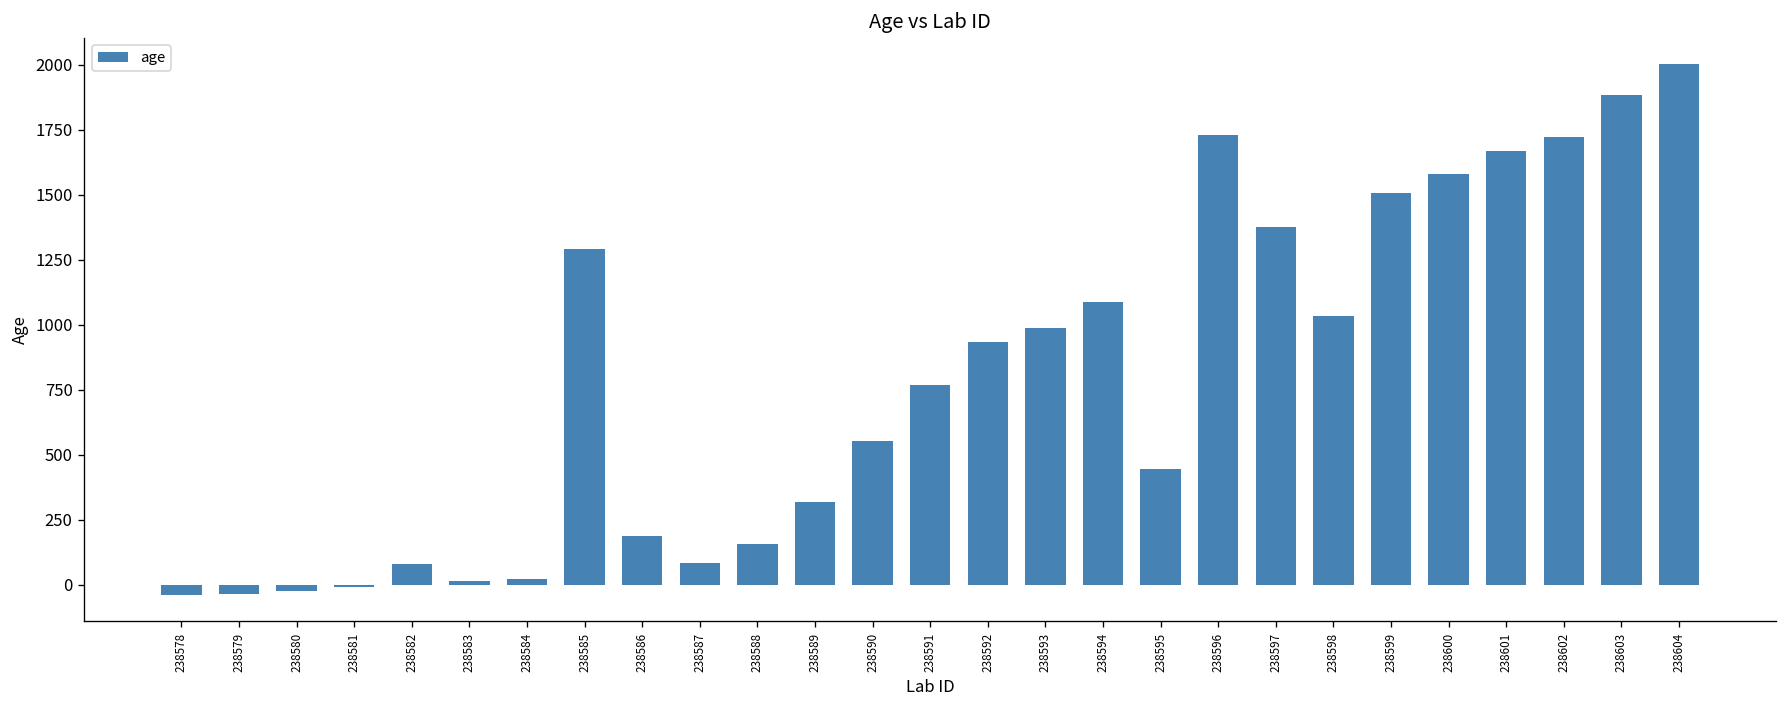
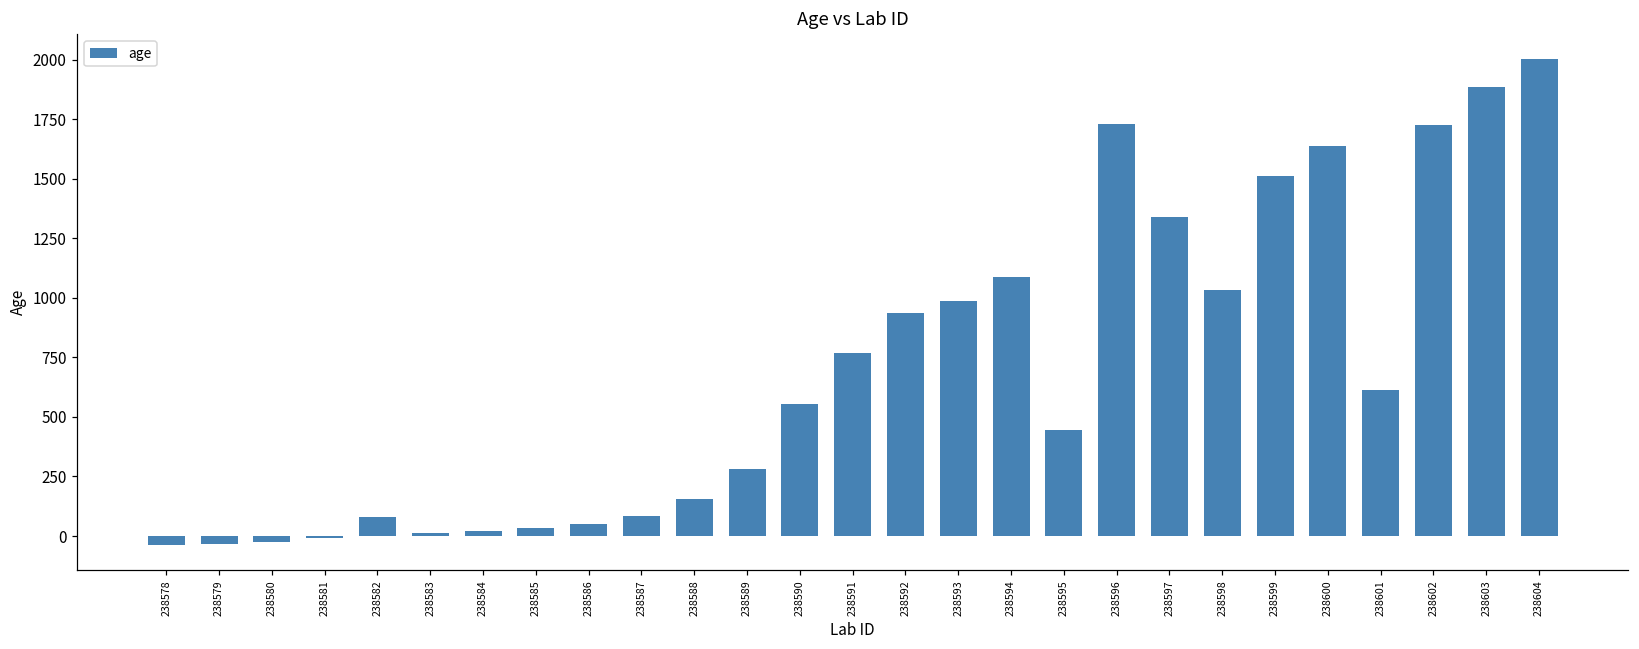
  {
    "238578": -40,
    "238579": -30,
    "238580": -30,
    "238582": 80,
    "238583": 10,
    "238584": 20,
-   "238585": 1290,
-   "238586": 190,
+   "238585": 30,
+   "238586": 50,
    "238587": 80,
    "238588": 160,
-   "238589": 320,
+   "238589": 280,
    "238590": 550,
    "238591": 770,
    "238592": 940,
    "238593": 990,
    "238594": 1090,
    "238595": 450,
    "238596": 1730,
-   "238597": 1380,
+   "238597": 1340,
    "238598": 1030,
    "238599": 1510,
-   "238600": 1580,
-   "238601": 1670,
+   "238600": 1640,
+   "238601": 610,
    "238602": 1720,
    "238603": 1890,
    "238604": 2000
  }
